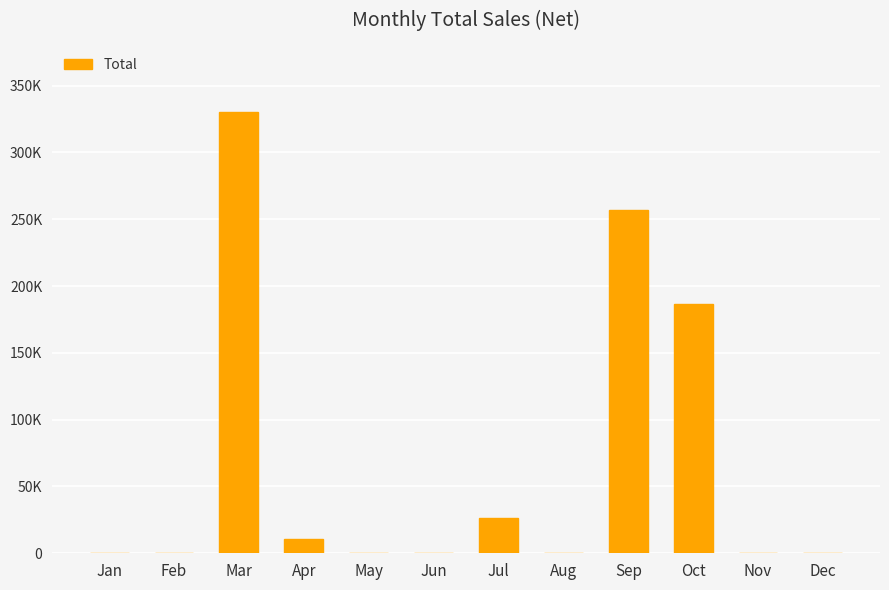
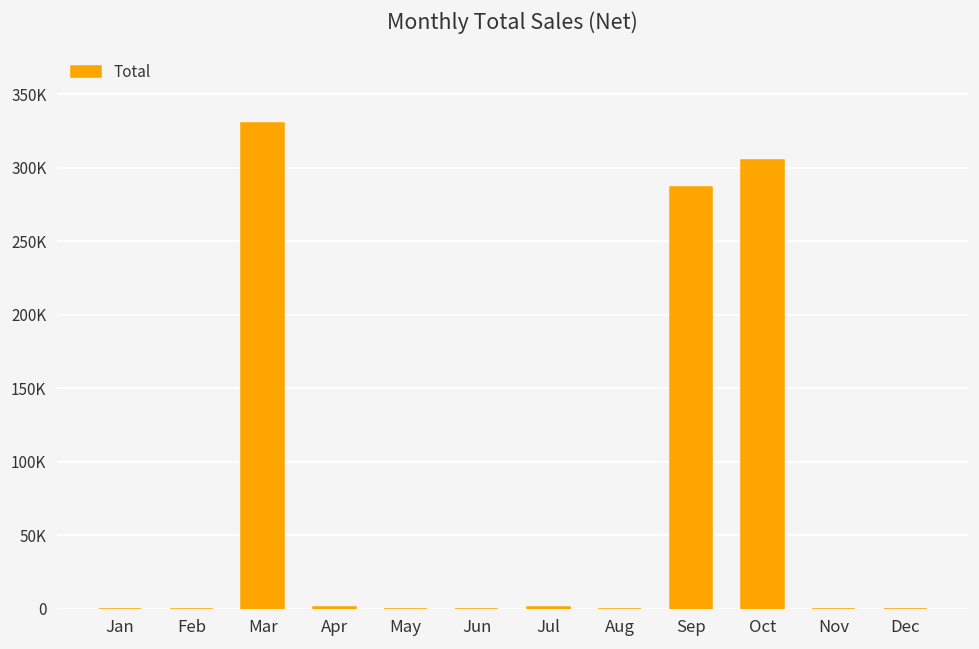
  {
    "Jan": 0,
    "Feb": 0,
    "Mar": 330000,
-   "Apr": 10000,
+   "Apr": 1000,
    "May": 0,
    "Jun": 0,
-   "Jul": 27000,
+   "Jul": 1000,
    "Aug": 0,
-   "Sep": 257000,
-   "Oct": 187000,
+   "Sep": 287000,
+   "Oct": 305000,
    "Nov": 0,
    "Dec": 0
  }
